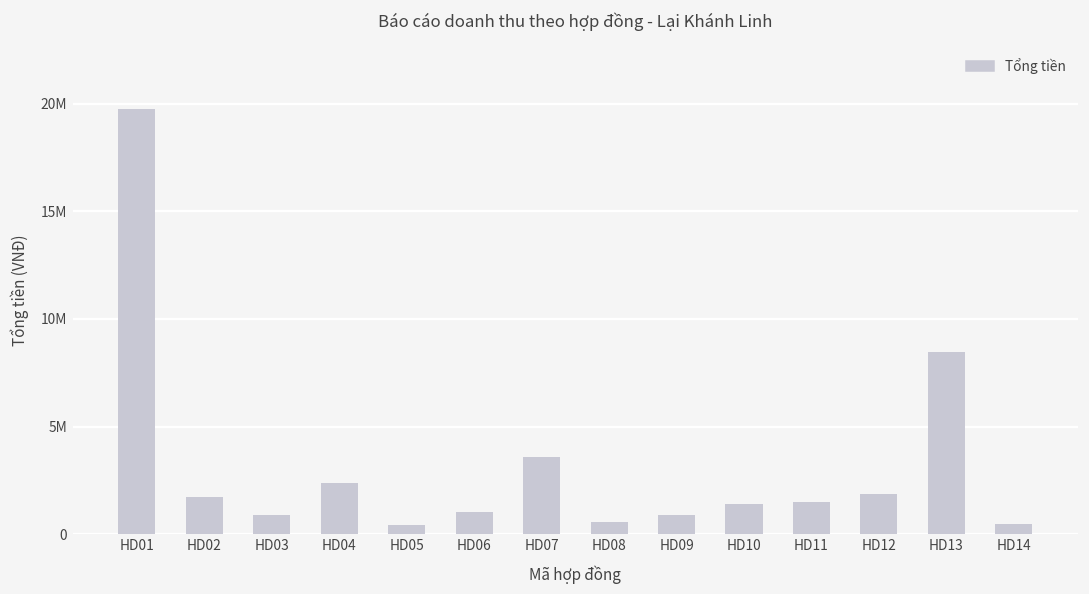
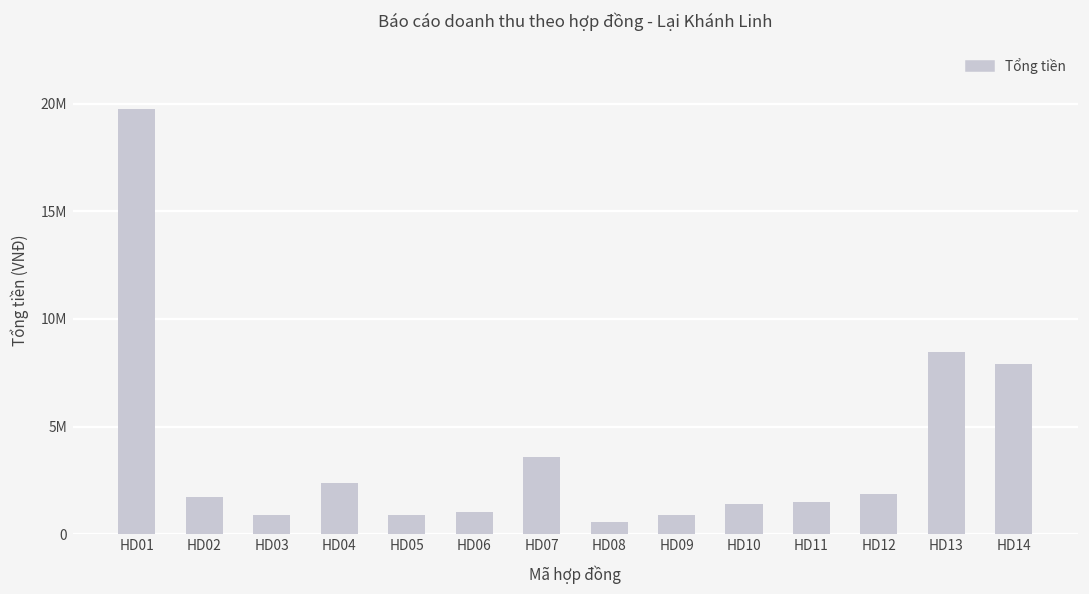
  {
    "HD01": 19800000,
    "HD02": 1700000,
    "HD03": 900000,
    "HD04": 2400000,
-   "HD05": 400000,
+   "HD05": 900000,
    "HD06": 1000000,
    "HD07": 3600000,
    "HD08": 600000,
    "HD09": 900000,
    "HD10": 1400000,
    "HD11": 1500000,
    "HD12": 1900000,
    "HD13": 8500000,
-   "HD14": 500000
+   "HD14": 7900000
  }
